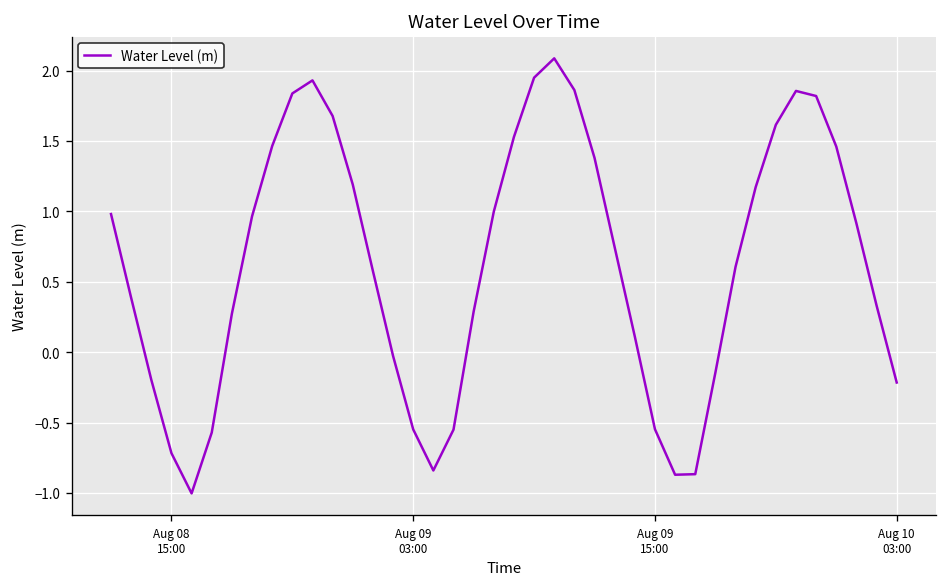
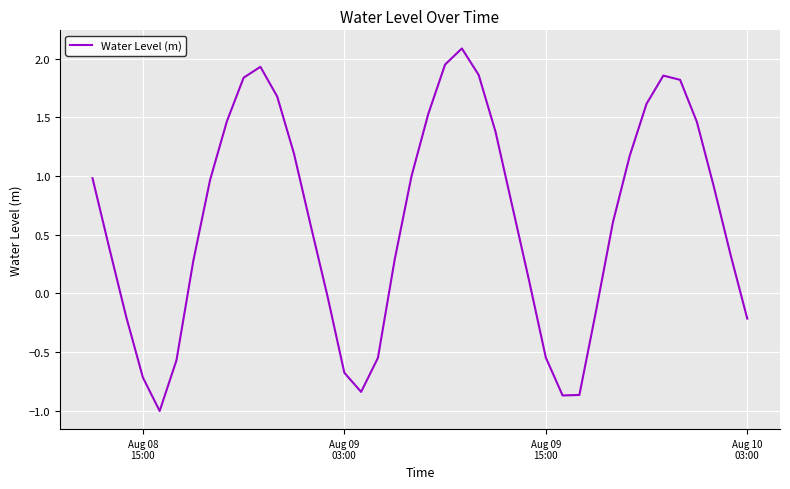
  {
    "Aug 08 15:00": -0.72,
-   "Aug 09 03:00": -0.55,
+   "Aug 09 03:00": -0.68,
    "Aug 09 15:00": -0.55,
    "Aug 10 03:00": -0.22
  }
